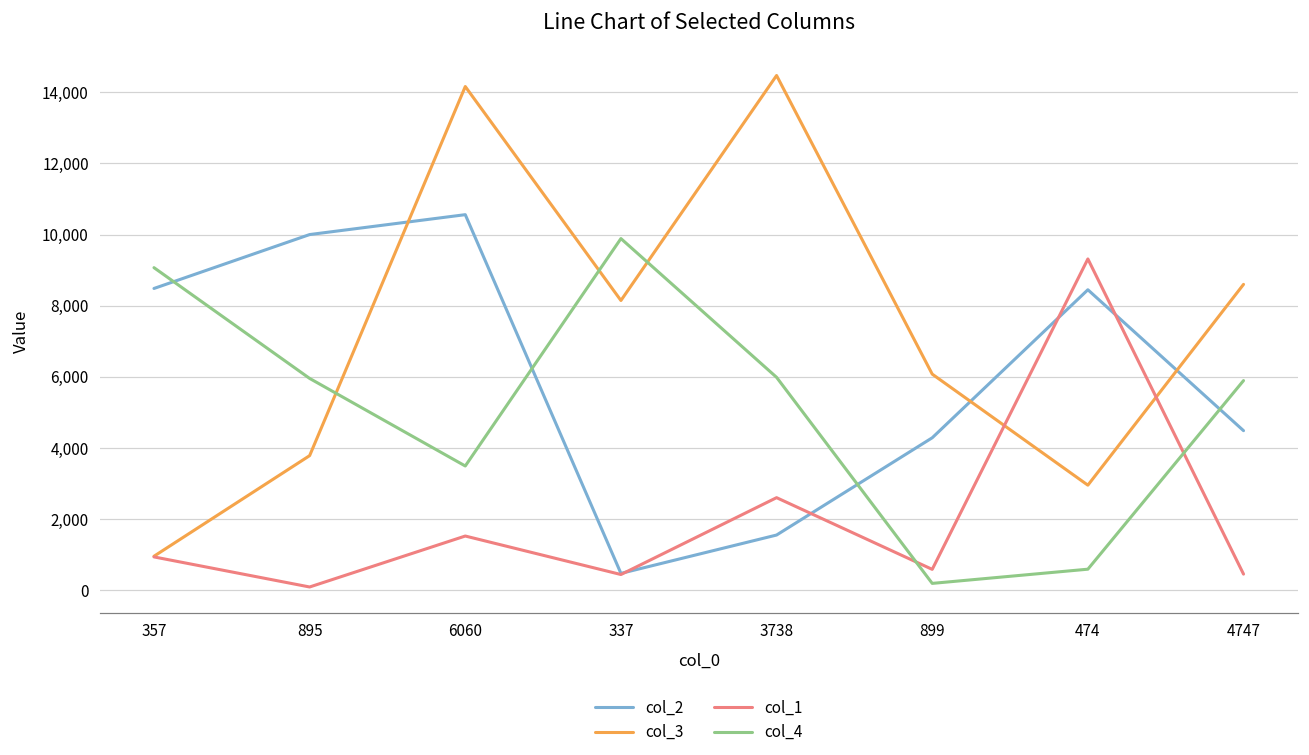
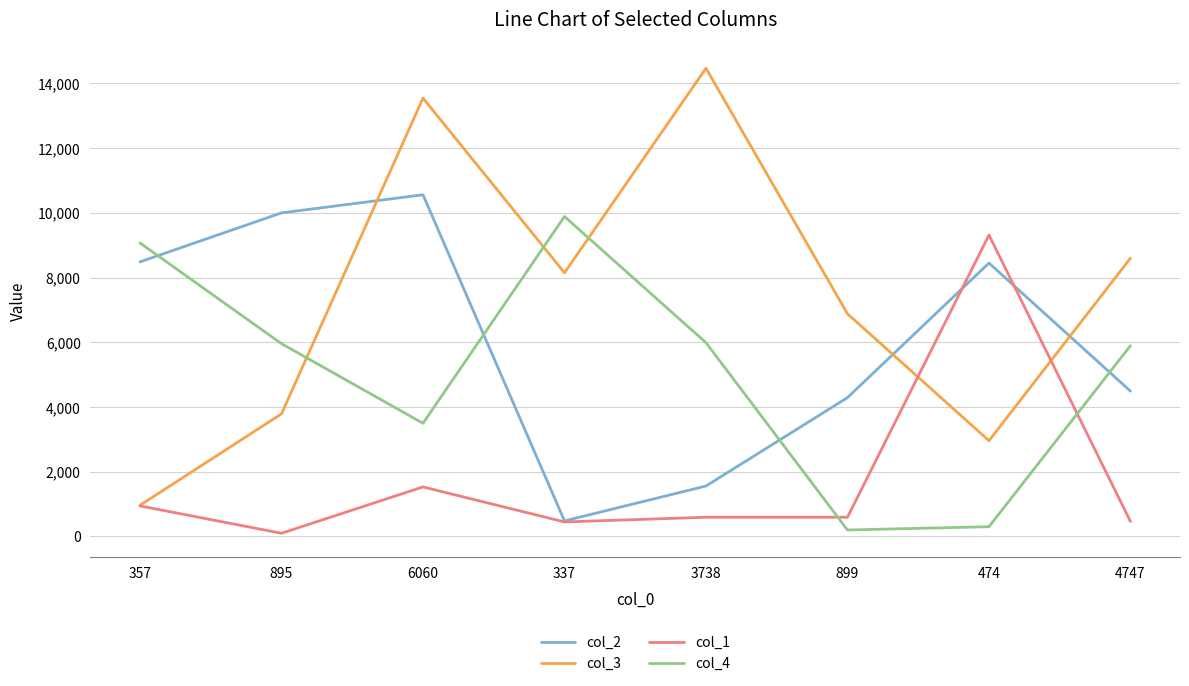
  {
    "col_2": {
      "357": "8,500",
      "895": "10,000",
      "6060": "10,600",
      "3738": "1,600",
      "899": "4,300",
      "474": "8,400",
      "4747": "4,500"
    },
    "col_3": {
      "895": "3,800",
-     "6060": "14,200",
+     "6060": "13,500",
      "337": "8,100",
      "3738": "14,500",
-     "899": "6,100",
+     "899": "6,900",
      "474": "3,000",
      "4747": "8,600"
    },
    "col_1": {
      "895": "100",
      "6060": "1,500",
-     "3738": "2,600",
+     "3738": "600",
      "899": "600",
      "474": "9,300",
      "4747": "500"
    },
    "col_4": {
      "357": "9,100",
      "895": "6,000",
      "6060": "3,500",
      "337": "9,900",
      "3738": "6,000",
      "899": "200",
-     "474": "600",
+     "474": "300",
      "4747": "5,900"
    }
  }
